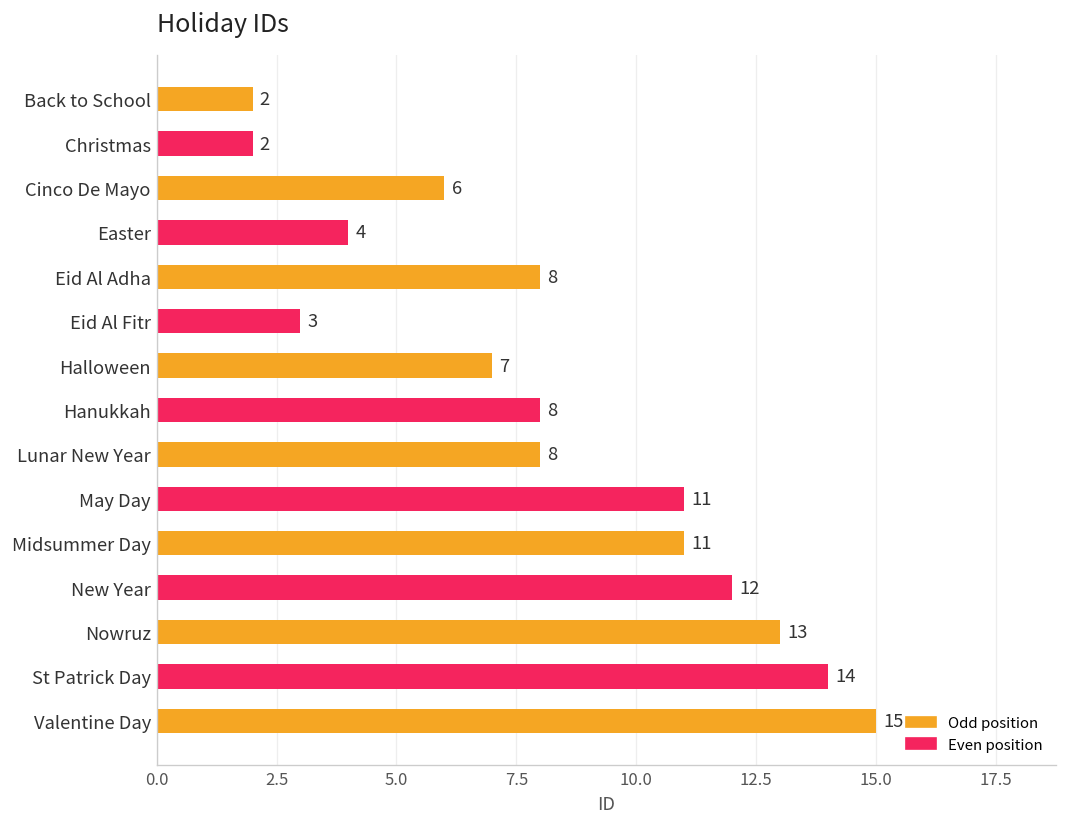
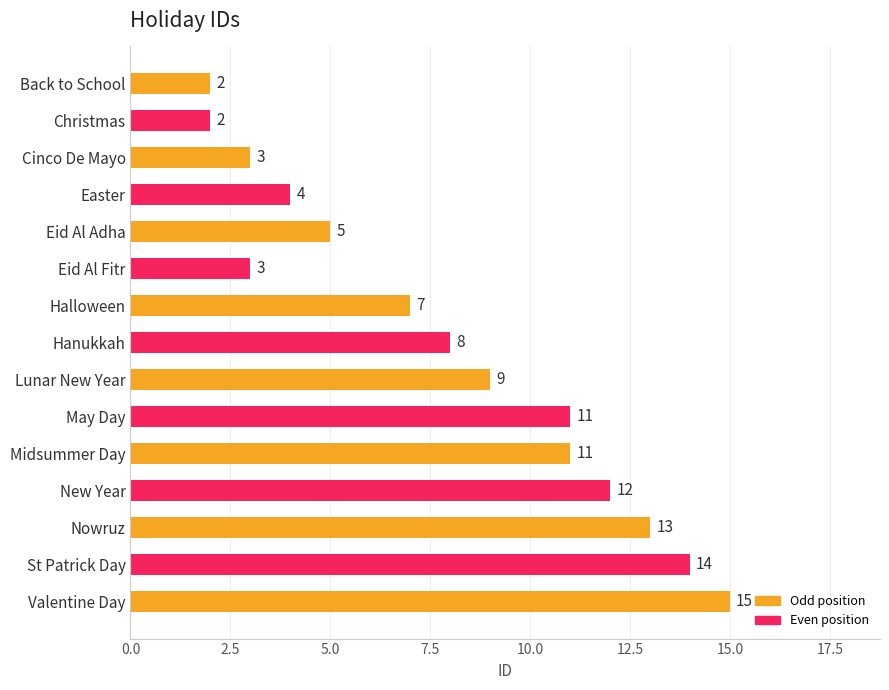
  {
    "Back to School": 2,
    "Christmas": 2,
-   "Cinco De Mayo": 6,
+   "Cinco De Mayo": 3,
    "Easter": 4,
-   "Eid Al Adha": 8,
+   "Eid Al Adha": 5,
    "Eid Al Fitr": 3,
    "Halloween": 7,
    "Hanukkah": 8,
-   "Lunar New Year": 8,
+   "Lunar New Year": 9,
    "May Day": 11,
    "Midsummer Day": 11,
    "New Year": 12,
    "Nowruz": 13,
    "St Patrick Day": 14,
    "Valentine Day": 15
  }
